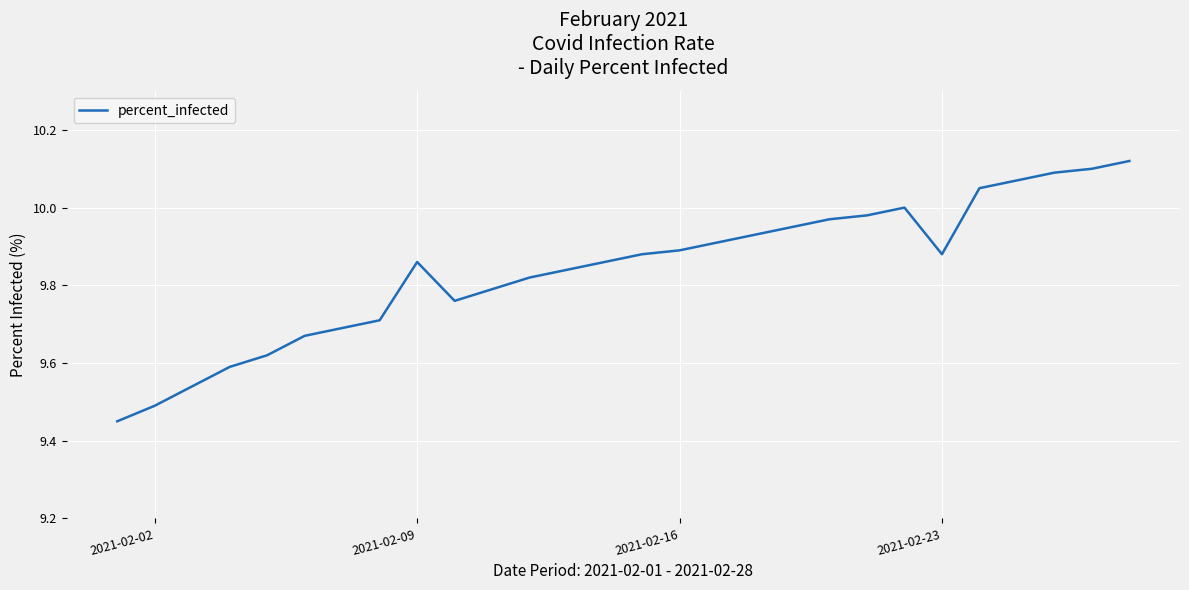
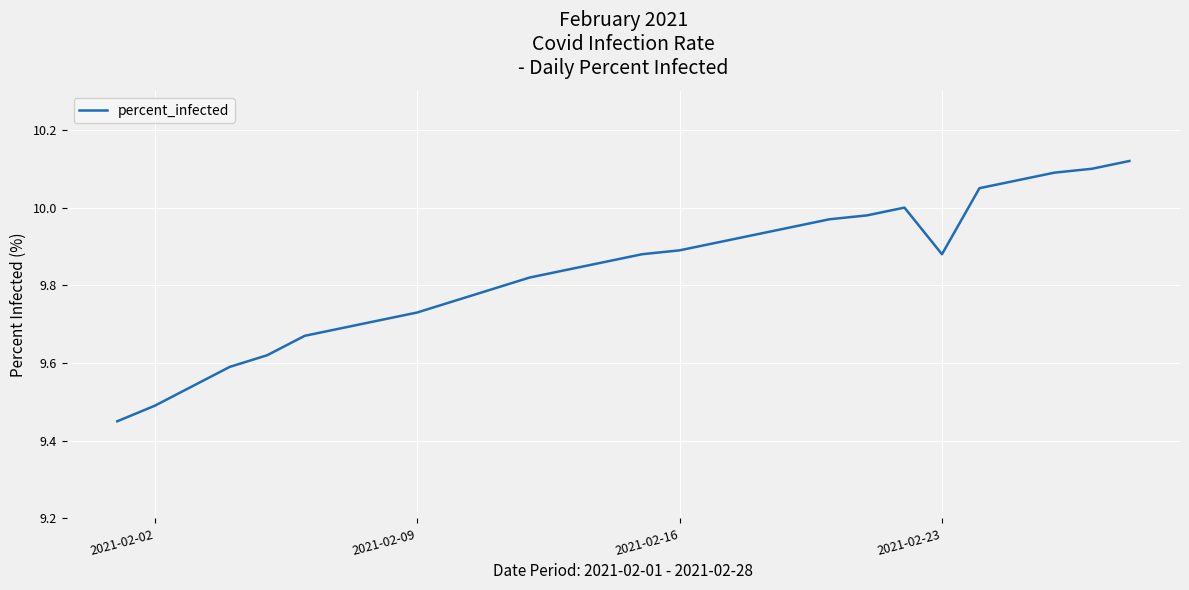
  {
    "2021-02-02": 9.49,
-   "2021-02-09": 9.86,
+   "2021-02-09": 9.73,
    "2021-02-16": 9.89,
    "2021-02-23": 9.88
  }
